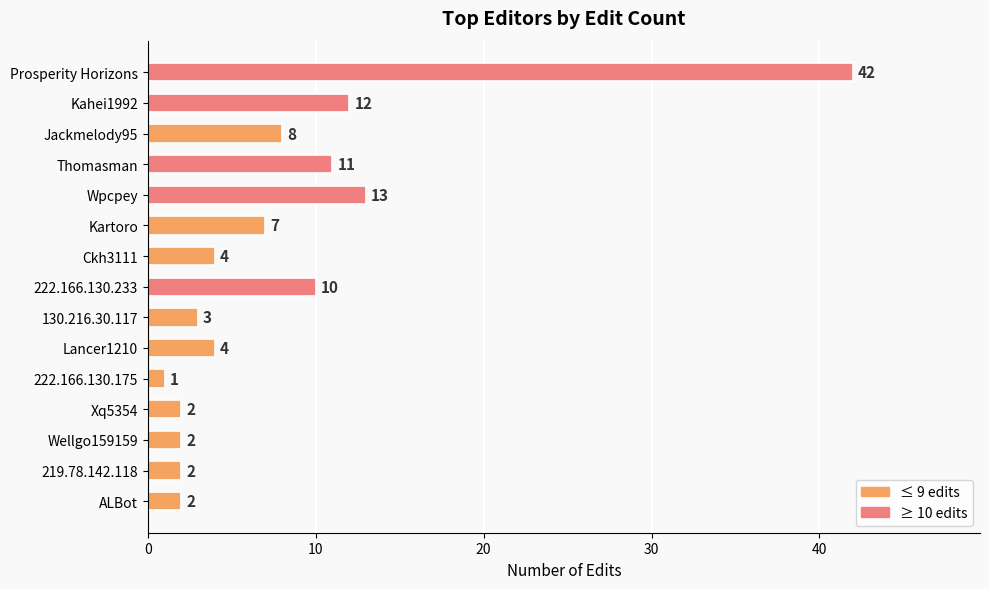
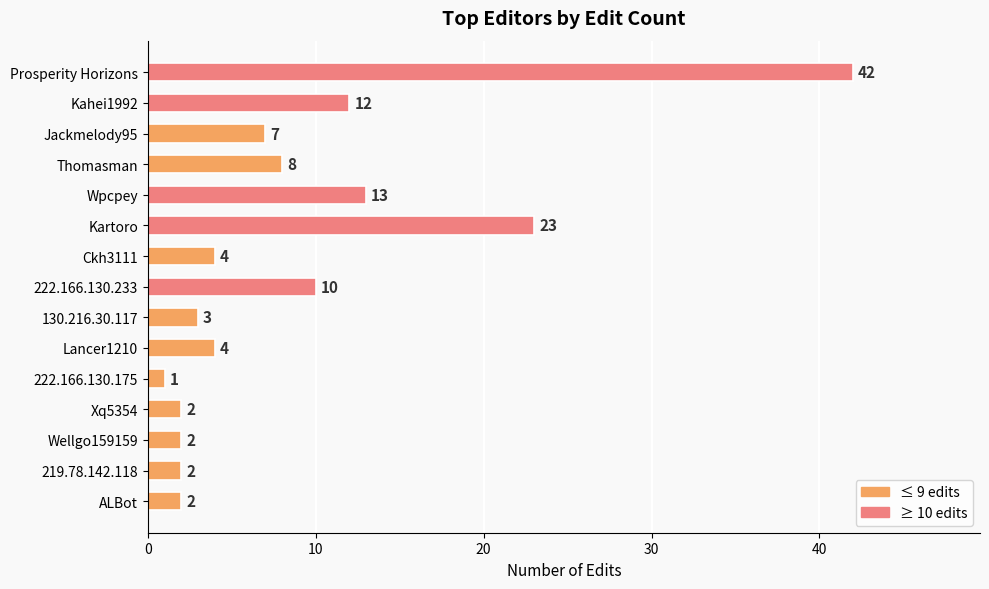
  {
    "Prosperity Horizons": 42,
    "Kahei1992": 12,
-   "Jackmelody95": 8,
-   "Thomasman": 11,
+   "Jackmelody95": 7,
+   "Thomasman": 8,
    "Wpcpey": 13,
-   "Kartoro": 7,
+   "Kartoro": 23,
    "Ckh3111": 4,
    "222.166.130.233": 10,
    "130.216.30.117": 3,
    "Lancer1210": 4,
    "222.166.130.175": 1,
    "Xq5354": 2,
    "Wellgo159159": 2,
    "219.78.142.118": 2,
    "ALBot": 2
  }
